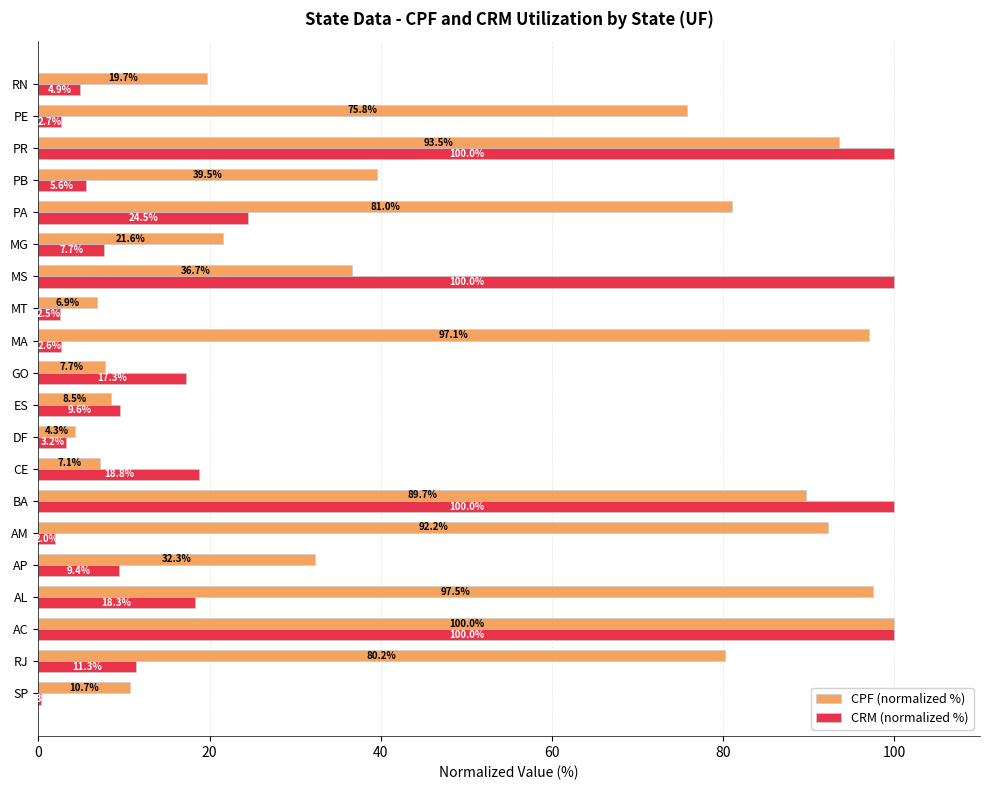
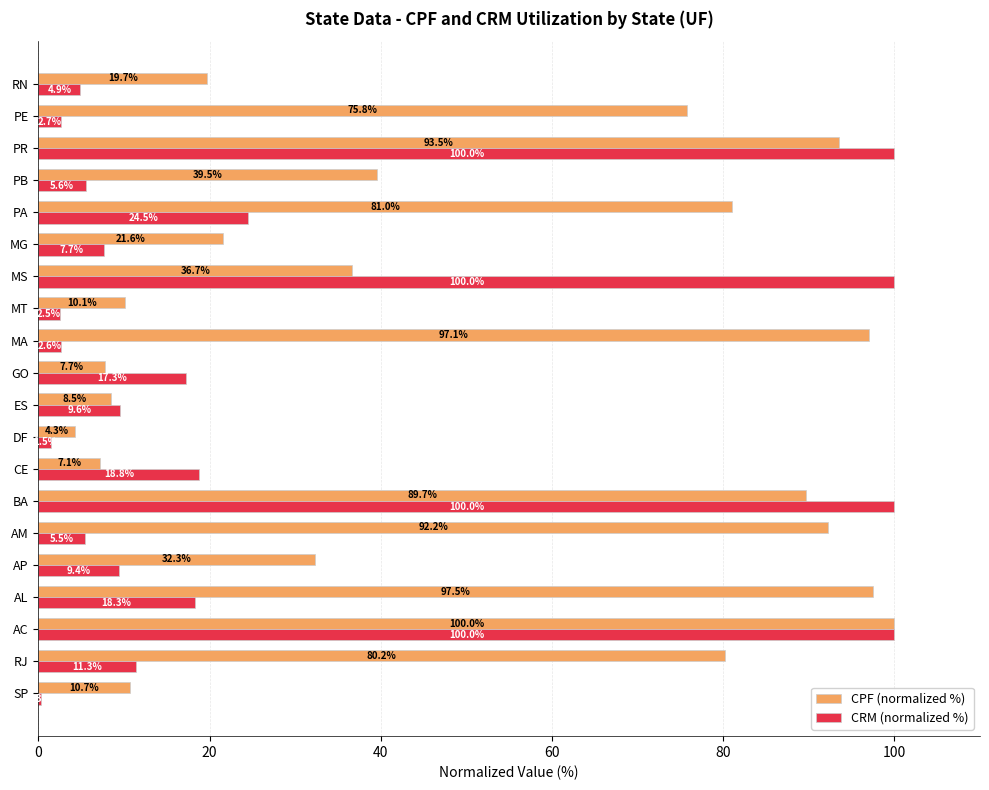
  {
    "CPF (normalized %)": {
      "RN": "19.7%",
      "PE": "75.8%",
      "PR": "93.5%",
      "PB": "39.5%",
      "PA": "81.0%",
      "MG": "21.6%",
      "MS": "36.7%",
-     "MT": "6.9%",
+     "MT": "10.1%",
      "MA": "97.1%",
      "GO": "7.7%",
      "ES": "8.5%",
      "DF": "4.3%",
      "CE": "7.1%",
      "BA": "89.7%",
      "AM": "92.2%",
      "AP": "32.3%",
      "AL": "97.5%",
      "AC": "100.0%",
      "RJ": "80.2%",
      "SP": "10.7%"
    },
    "CRM (normalized %)": {
      "RN": "4.9%",
      "PE": "2.7%",
      "PR": "100.0%",
      "PB": "5.6%",
      "PA": "24.5%",
      "MG": "7.7%",
      "MS": "100.0%",
      "MT": "2.5%",
      "MA": "2.6%",
      "GO": "17.3%",
      "ES": "9.6%",
-     "DF": "3.2%",
+     "DF": "1.5%",
      "CE": "18.8%",
      "BA": "100.0%",
-     "AM": "2.0%",
+     "AM": "5.5%",
      "AP": "9.4%",
      "AL": "18.3%",
      "AC": "100.0%",
      "RJ": "11.3%"
    }
  }
